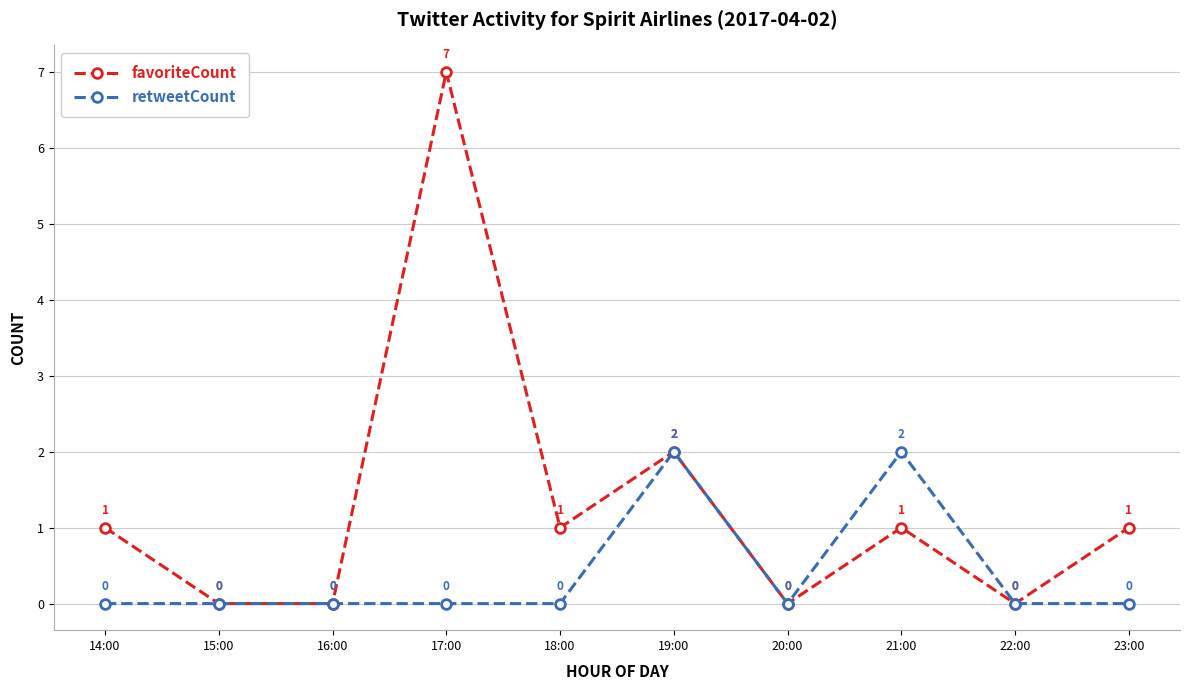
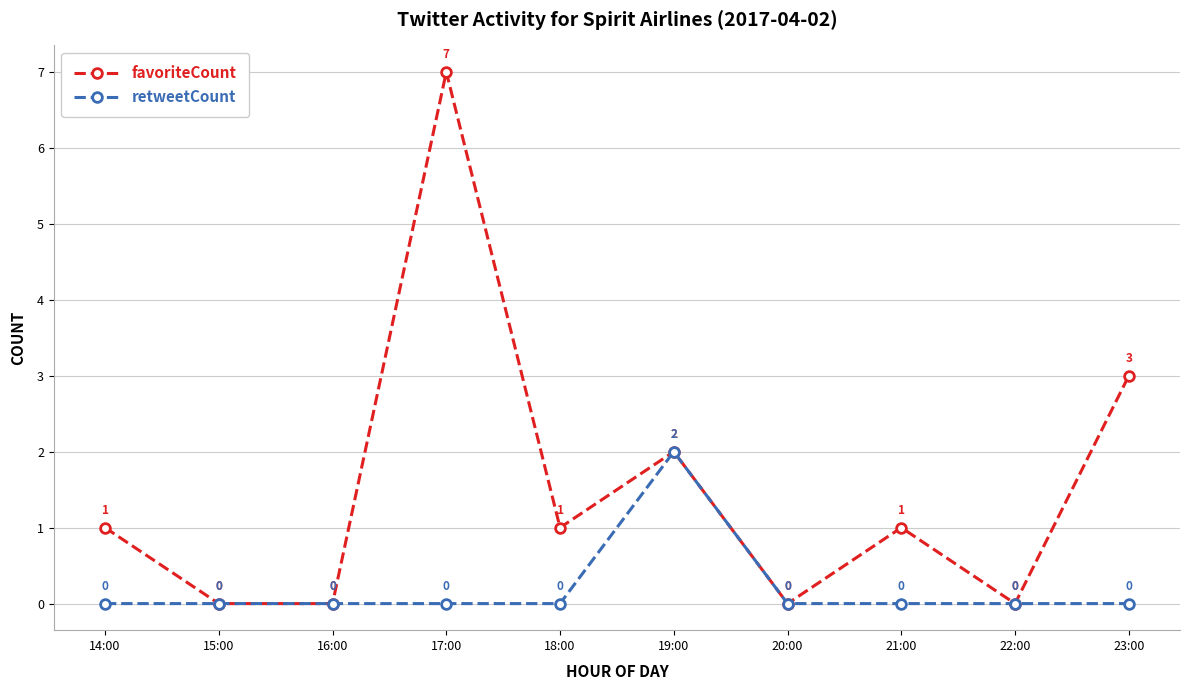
  {
    "favoriteCount": {
      "14:00": 1,
      "17:00": 7,
      "18:00": 1,
      "21:00": 1,
-     "23:00": 1
+     "23:00": 3
    },
    "retweetCount": {
      "14:00": 0,
      "17:00": 0,
      "18:00": 0,
-     "21:00": 2,
+     "21:00": 0,
      "23:00": 0
    }
  }
